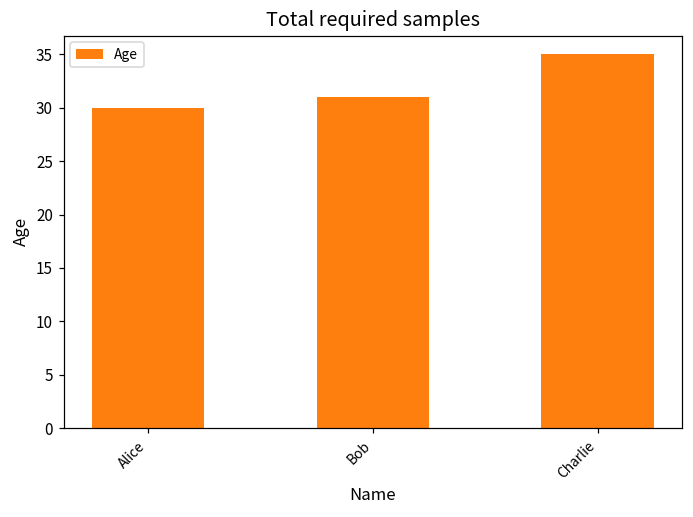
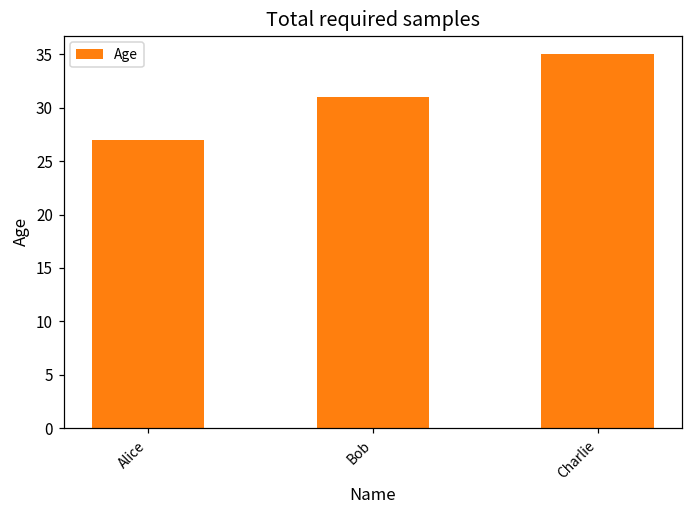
  {
-   "Alice": 30,
+   "Alice": 27,
    "Bob": 31,
    "Charlie": 35
  }
